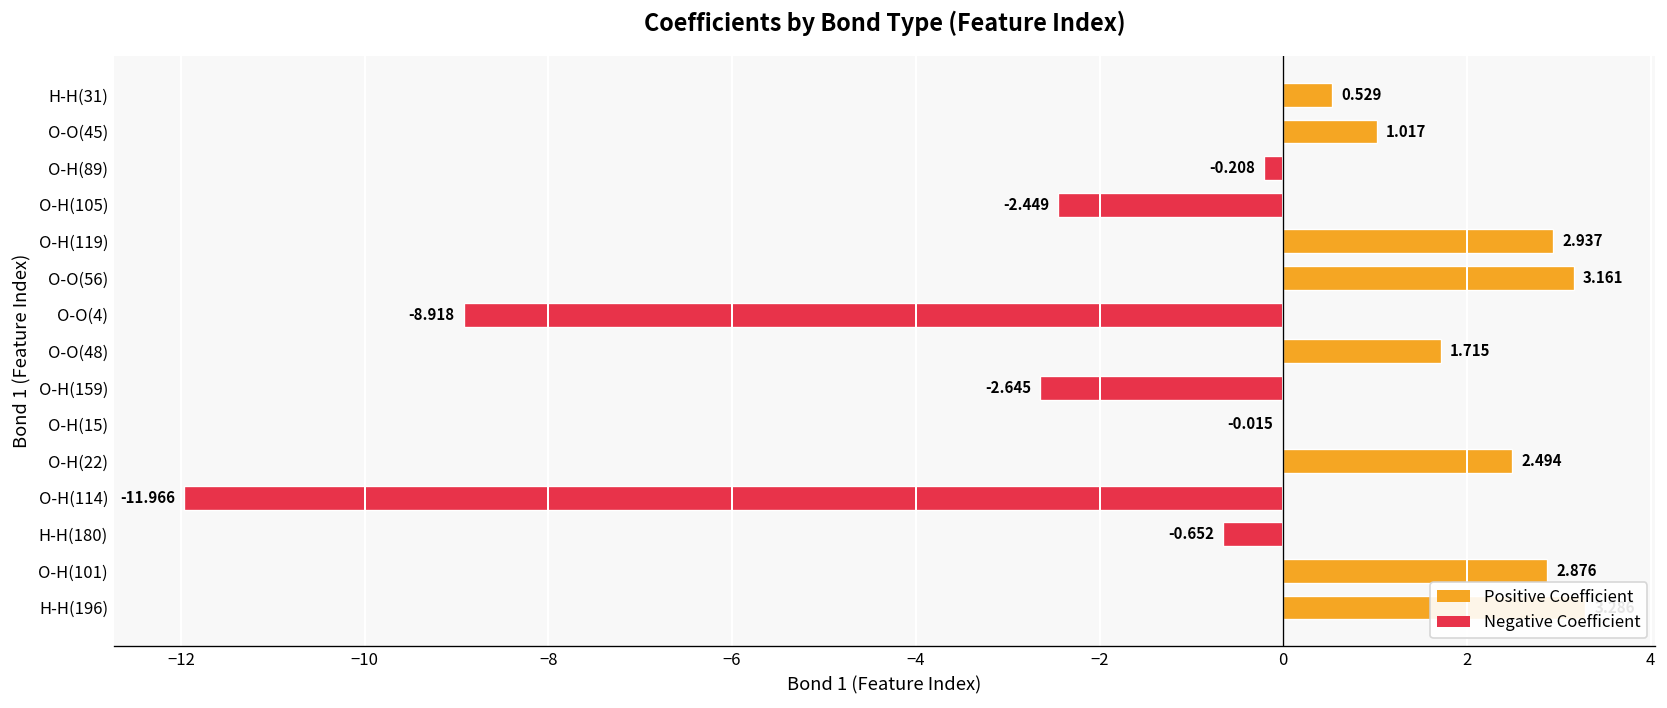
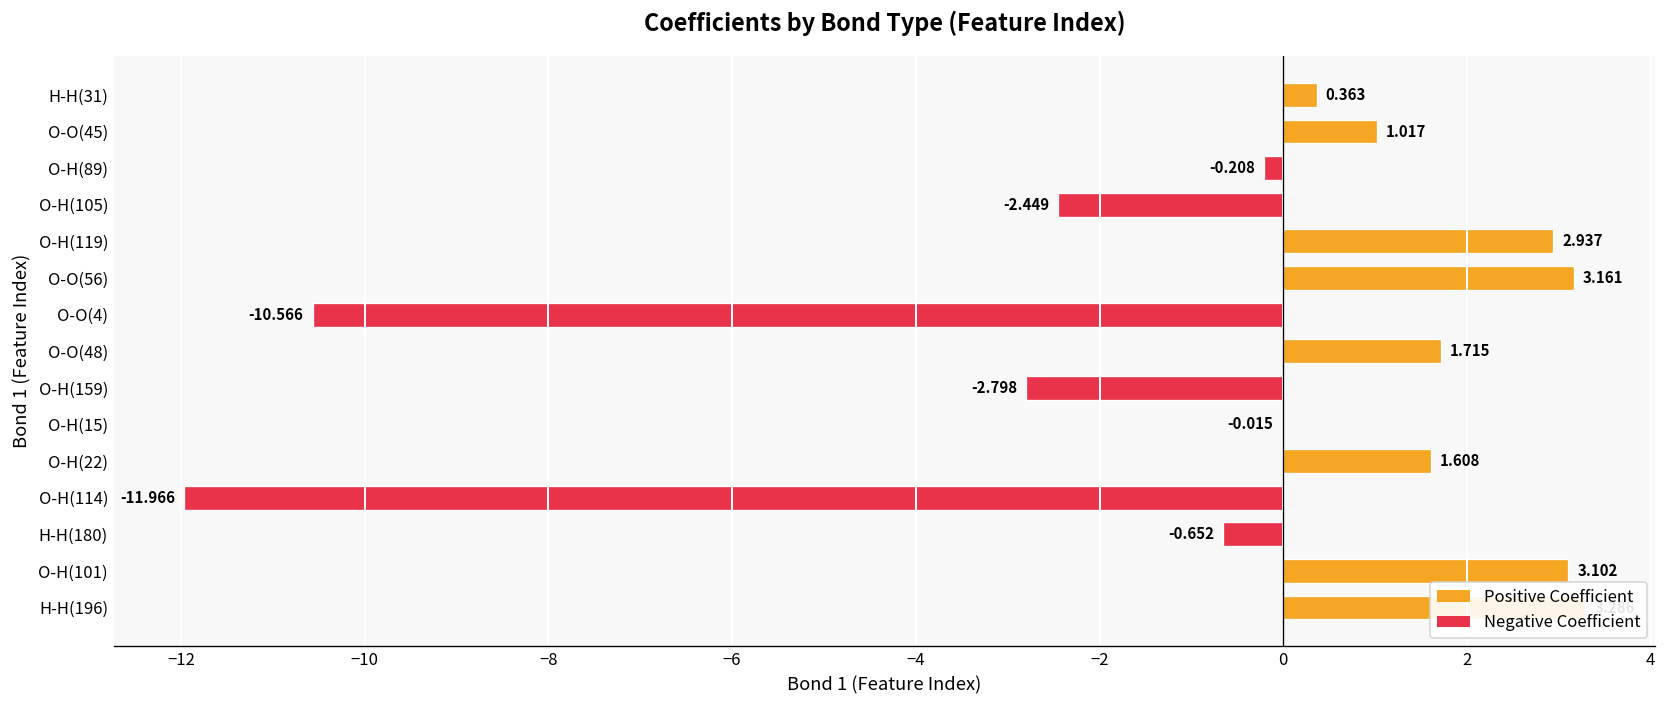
  {
-   "H-H(31)": 0.529,
+   "H-H(31)": 0.363,
    "O-O(45)": 1.017,
    "O-H(89)": -0.208,
    "O-H(105)": -2.449,
    "O-H(119)": 2.937,
    "O-O(56)": 3.161,
-   "O-O(4)": -8.918,
+   "O-O(4)": -10.566,
    "O-O(48)": 1.715,
-   "O-H(159)": -2.645,
+   "O-H(159)": -2.798,
    "O-H(15)": -0.015,
-   "O-H(22)": 2.494,
+   "O-H(22)": 1.608,
    "O-H(114)": -11.966,
    "H-H(180)": -0.652,
-   "O-H(101)": 2.876
+   "O-H(101)": 3.102
  }
